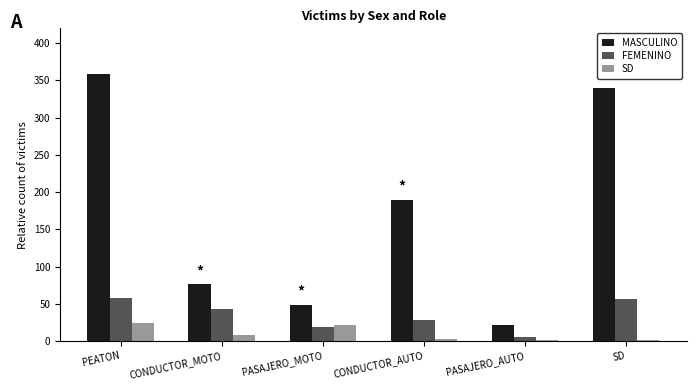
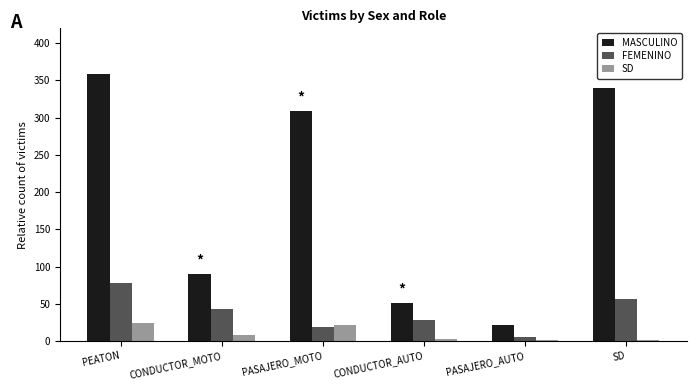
  {
    "MASCULINO": {
      "PEATON": 360,
-     "CONDUCTOR_MOTO": 80,
-     "PASAJERO_MOTO": 50,
-     "CONDUCTOR_AUTO": 190,
+     "CONDUCTOR_MOTO": 90,
+     "PASAJERO_MOTO": 310,
+     "CONDUCTOR_AUTO": 50,
      "PASAJERO_AUTO": 20,
      "SD": 340
    },
    "FEMENINO": {
-     "PEATON": 60,
+     "PEATON": 80,
      "CONDUCTOR_MOTO": 40,
      "PASAJERO_MOTO": 20,
      "CONDUCTOR_AUTO": 30,
      "PASAJERO_AUTO": 10,
      "SD": 60
    },
    "SD": {
      "PEATON": 20,
      "CONDUCTOR_MOTO": 10,
      "PASAJERO_MOTO": 20
    }
  }
